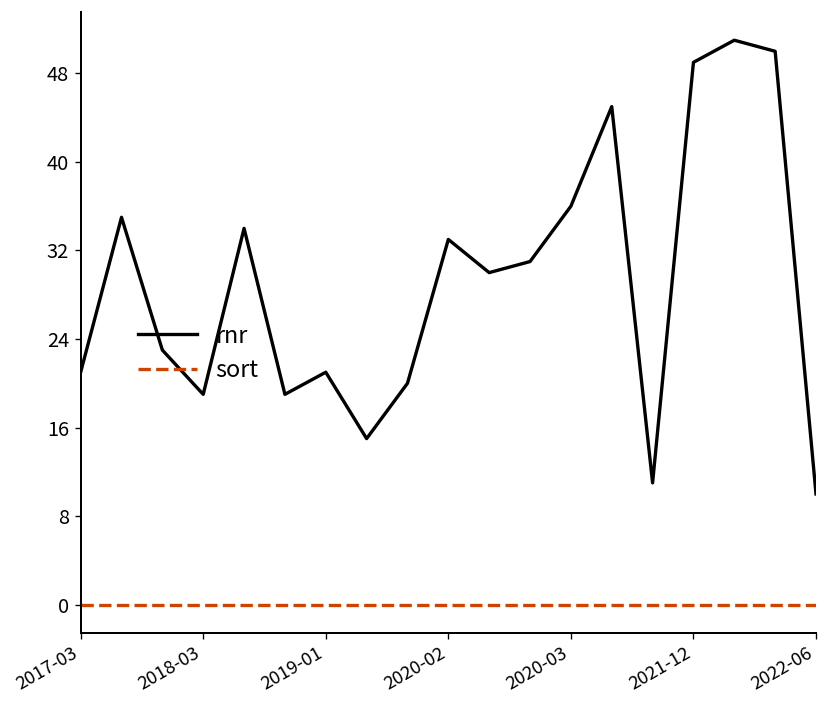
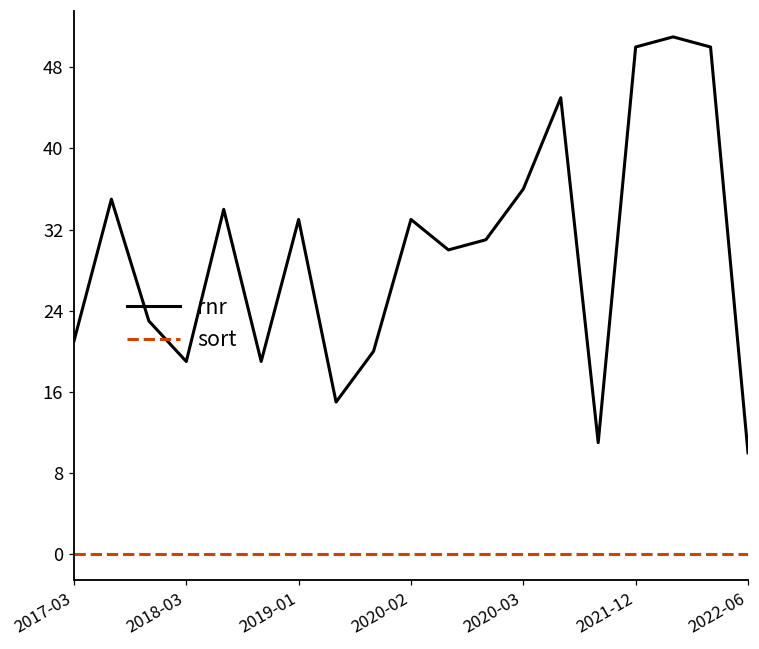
  {
    "rnr": {
      "2017-03": 21,
      "2018-03": 19,
-     "2019-01": 21,
+     "2019-01": 33,
      "2020-02": 33,
      "2020-03": 36,
-     "2021-12": 49,
+     "2021-12": 50,
      "2022-06": 10
    },
    "sort": {
      "2017-03": 0,
      "2018-03": 0,
      "2019-01": 0,
      "2020-02": 0,
      "2020-03": 0,
      "2021-12": 0,
      "2022-06": 0
    }
  }
